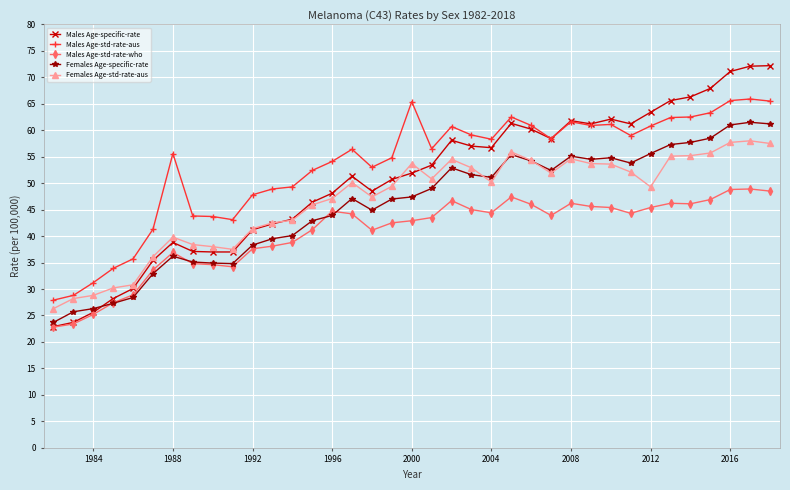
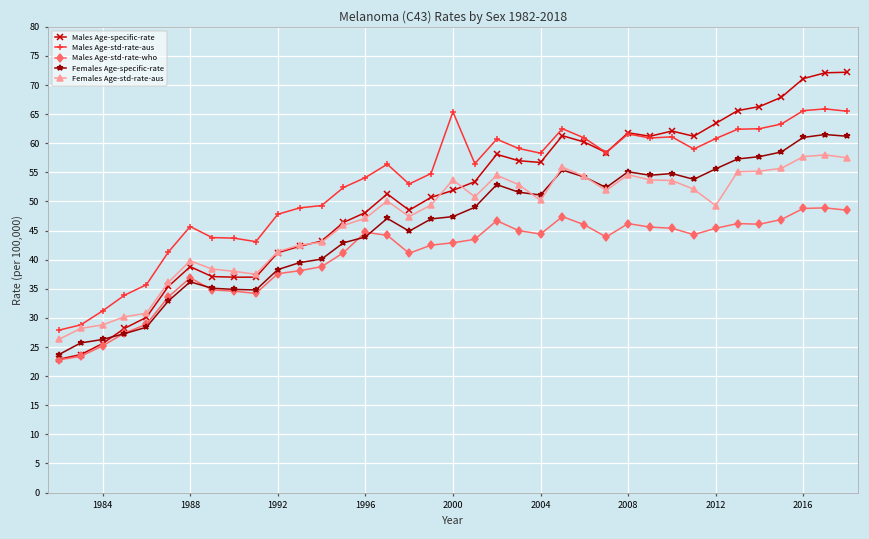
  {
    "Males Age-std-rate-aus": {
      "1984": 31,
-     "1988": 56,
+     "1988": 46,
      "1992": 48,
      "1996": 54,
      "2000": 65,
      "2004": 58,
      "2012": 61,
      "2016": 66
    },
    "Males Age-std-rate-who": {
      "1988": 37,
      "1992": 38,
      "1996": 45,
      "2000": 43,
      "2004": 44,
      "2008": 46,
      "2012": 45,
      "2016": 49
    },
    "Females Age-std-rate-aus": {
      "1984": 29,
      "1988": 40,
      "1996": 47,
      "2000": 54,
      "2004": 50,
      "2008": 55,
      "2012": 49,
      "2016": 58
    }
  }
